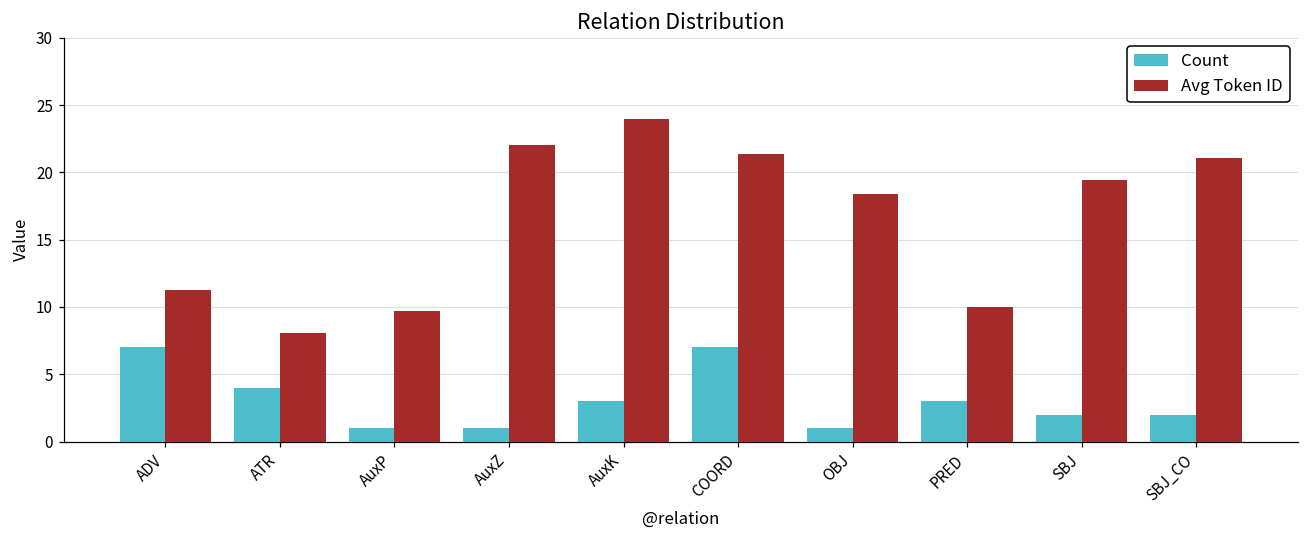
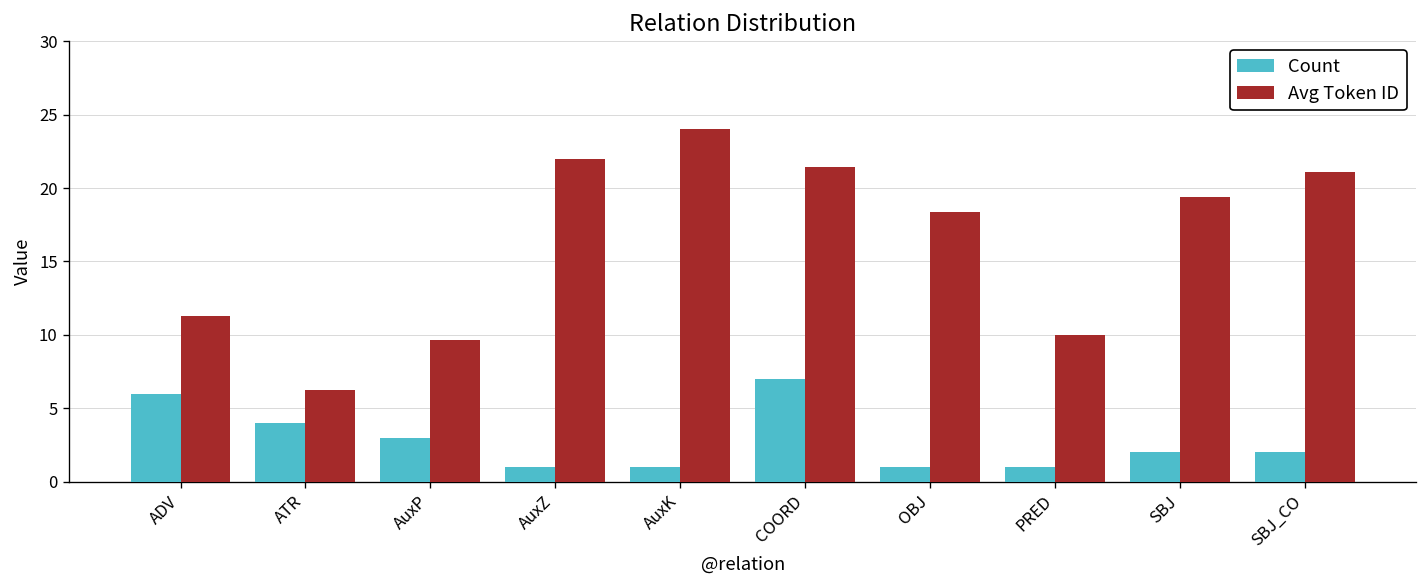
  {
    "Count": {
-     "ADV": 7,
+     "ADV": 6,
      "ATR": 4,
-     "AuxP": 1,
+     "AuxP": 3,
      "AuxZ": 1,
-     "AuxK": 3,
+     "AuxK": 1,
      "COORD": 7,
      "OBJ": 1,
-     "PRED": 3,
+     "PRED": 1,
      "SBJ": 2,
      "SBJ_CO": 2
    },
    "Avg Token ID": {
      "ADV": 11.3,
-     "ATR": 8.1,
+     "ATR": 6.3,
      "AuxP": 9.7,
      "AuxZ": 22.0,
      "AuxK": 24.0,
      "COORD": 21.4,
      "OBJ": 18.4,
      "PRED": 10.0,
      "SBJ": 19.4,
      "SBJ_CO": 21.1
    }
  }
